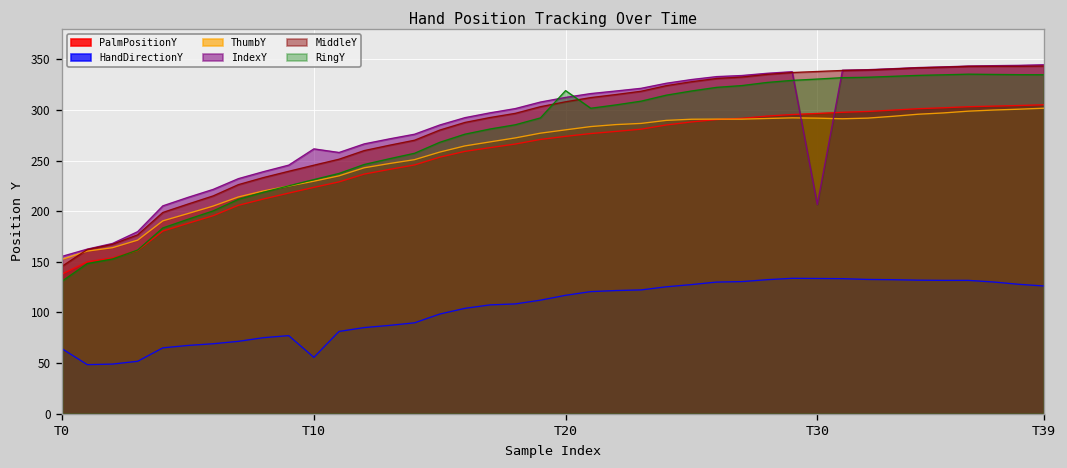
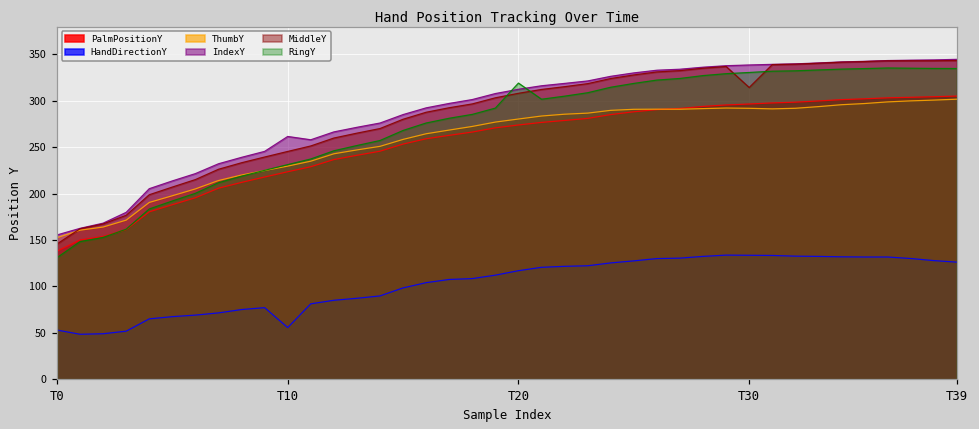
  {
    "PalmPositionY": {
      "T0": 140,
      "T10": 220,
      "T20": 270,
      "T30": 300,
      "T39": 310
    },
    "HandDirectionY": {
-     "T0": 60,
+     "T0": 50,
      "T10": 60,
      "T20": 120,
      "T30": 130,
      "T39": 130
    },
    "ThumbY": {
      "T20": 280,
      "T30": 290,
      "T39": 300
    },
    "IndexY": {
      "T10": 260,
      "T20": 310,
-     "T30": 210
+     "T30": 340
    },
    "MiddleY": {
      "T0": 150,
      "T10": 250,
      "T20": 310,
-     "T30": 340
+     "T30": 310
    },
    "RingY": {
      "T0": 130,
      "T20": 320,
      "T30": 330,
      "T39": 330
    }
  }
